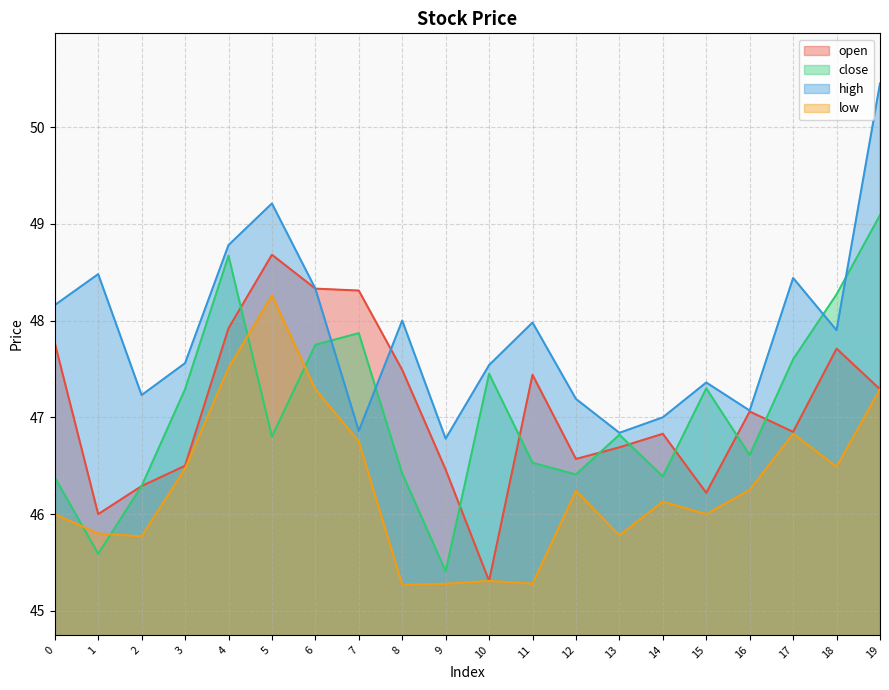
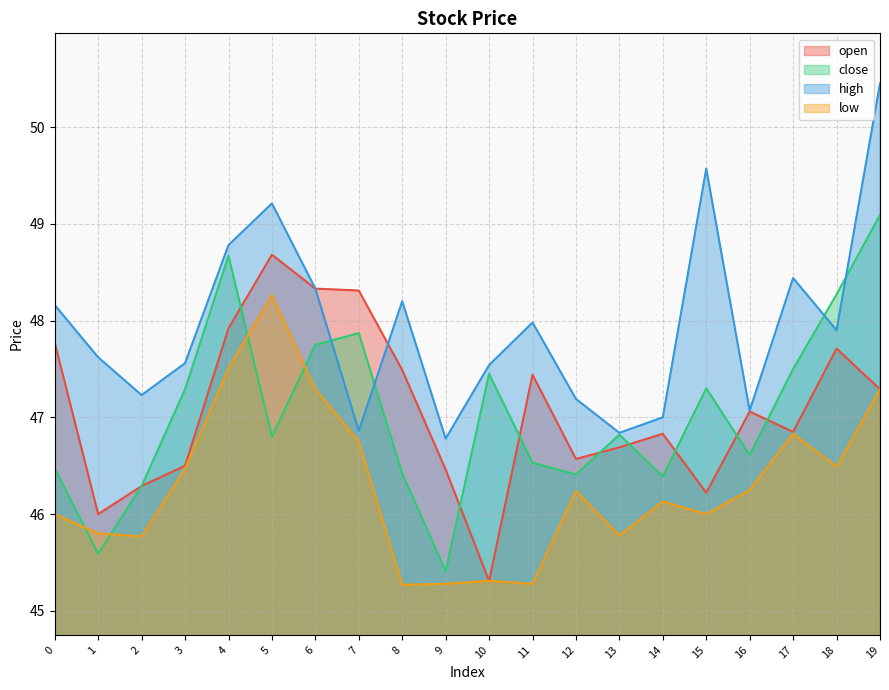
  {
    "close": {
-     "0": 46.4,
+     "0": 46.5,
      "1": 45.6,
      "3": 47.3,
      "4": 48.7,
      "5": 46.8,
      "6": 47.8,
      "7": 47.9,
      "8": 46.4,
      "9": 45.4,
      "10": 47.5,
      "11": 46.5,
      "12": 46.4,
      "14": 46.4,
      "15": 47.3,
      "16": 46.6,
-     "17": 47.6,
+     "17": 47.5,
      "18": 48.3,
      "19": 49.1
    },
    "high": {
      "0": 48.2,
-     "1": 48.5,
+     "1": 47.6,
      "2": 47.2,
      "3": 47.6,
      "4": 48.8,
      "5": 49.2,
      "7": 46.9,
-     "8": 48.0,
+     "8": 48.2,
      "9": 46.8,
      "10": 47.5,
      "11": 48.0,
      "12": 47.2,
      "14": 47.0,
-     "15": 47.4,
+     "15": 49.6,
      "17": 48.4,
      "18": 47.9,
      "19": 50.5
    }
  }
